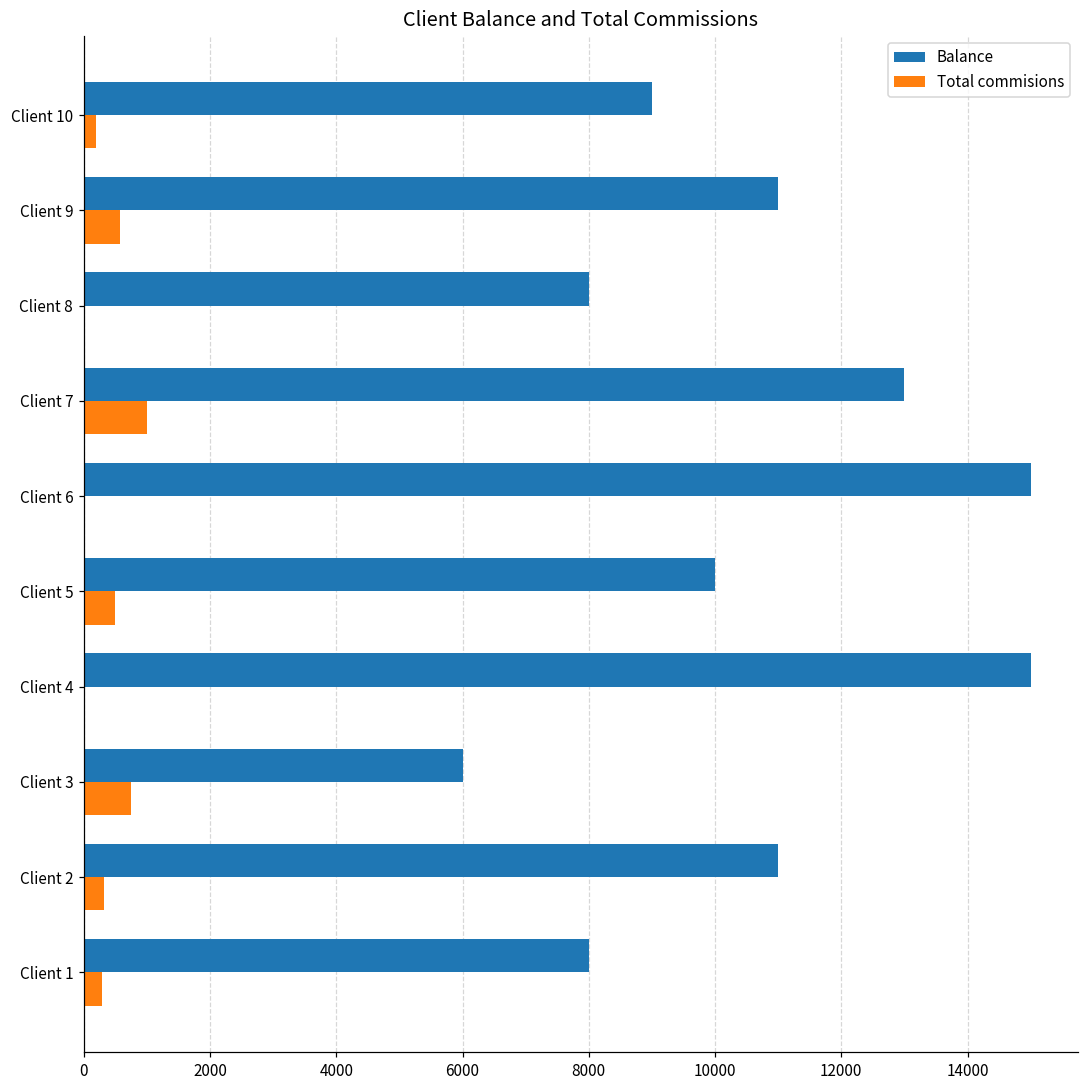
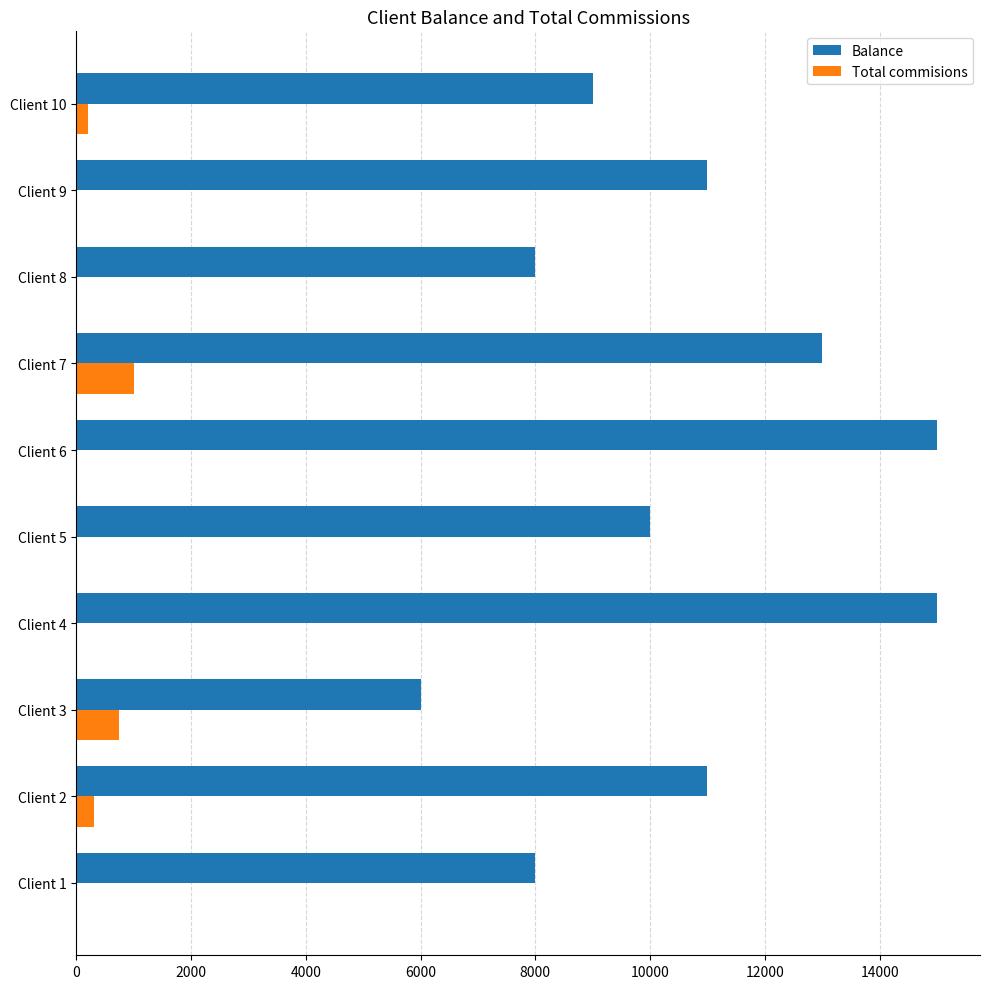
  {
    "Balance": {
      "Client 10": 9000,
      "Client 9": 11000,
      "Client 8": 8000,
      "Client 7": 13000,
      "Client 6": 15000,
      "Client 5": 10000,
      "Client 4": 15000,
      "Client 3": 6000,
      "Client 2": 11000,
      "Client 1": 8000
    },
    "Total commisions": {
      "Client 10": 200,
-     "Client 9": 600,
+     "Client 9": 0,
      "Client 7": 1000,
-     "Client 5": 500,
+     "Client 5": 0,
      "Client 3": 800,
      "Client 2": 300,
-     "Client 1": 300
+     "Client 1": 0
    }
  }
